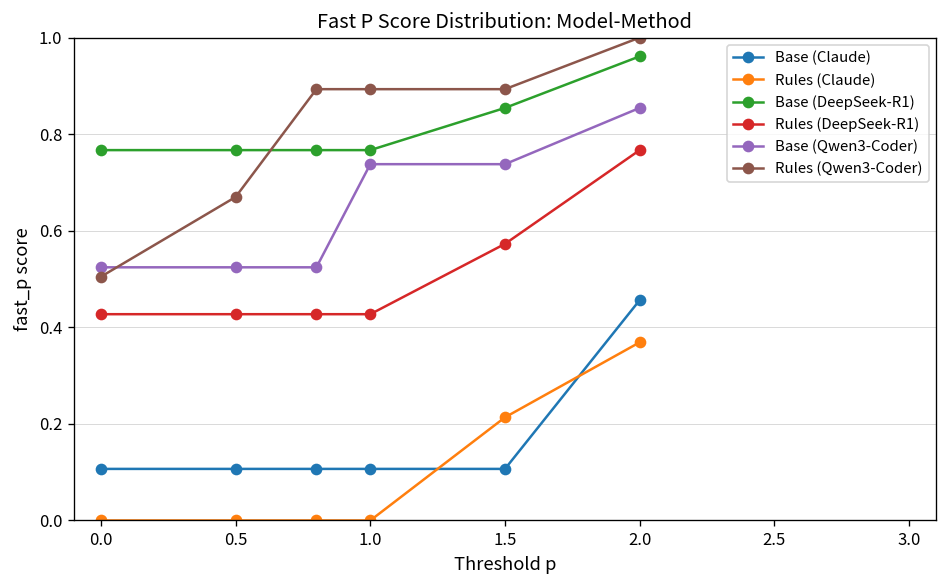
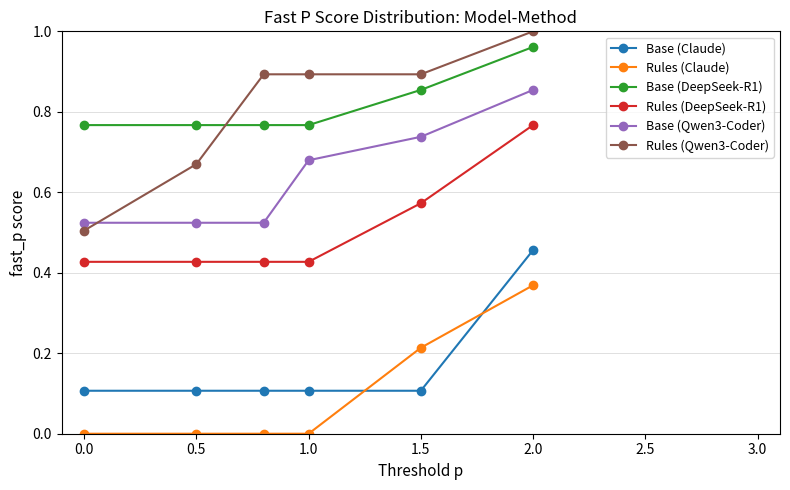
  {
    "Base (Claude)": {
      "0.0": 0.11,
      "0.5": 0.11,
      "1.0": 0.11,
      "1.5": 0.11,
      "2.0": 0.46
    },
    "Rules (Claude)": {
      "0.0": 0.00,
      "0.5": 0.00,
      "1.0": 0.00,
      "1.5": 0.21,
      "2.0": 0.37
    },
    "Base (DeepSeek-R1)": {
      "0.0": 0.77,
      "0.5": 0.77,
      "1.0": 0.77,
      "1.5": 0.85,
      "2.0": 0.96
    },
    "Rules (DeepSeek-R1)": {
      "0.0": 0.43,
      "0.5": 0.43,
      "1.0": 0.43,
      "1.5": 0.57,
      "2.0": 0.77
    },
    "Base (Qwen3-Coder)": {
      "0.0": 0.52,
      "0.5": 0.52,
-     "1.0": 0.74,
+     "1.0": 0.68,
      "1.5": 0.74,
      "2.0": 0.85
    },
    "Rules (Qwen3-Coder)": {
      "0.0": 0.50,
      "0.5": 0.67,
      "1.0": 0.89,
      "1.5": 0.89,
      "2.0": 1.00
    }
  }
